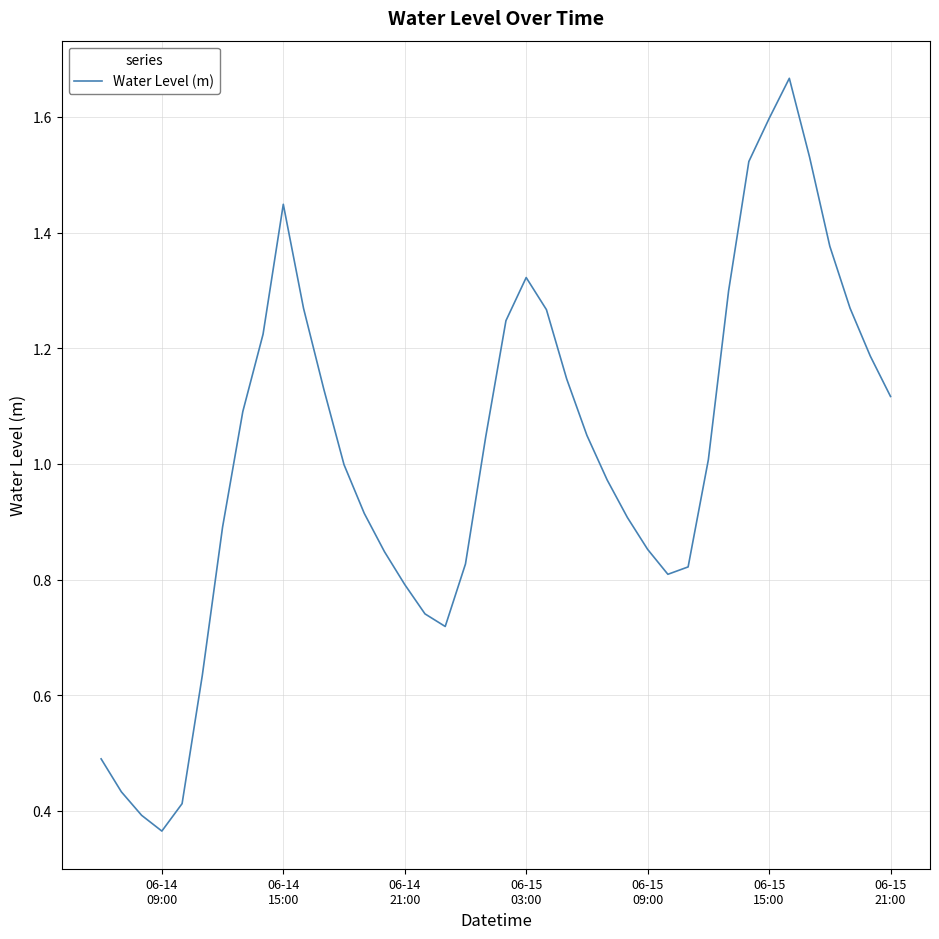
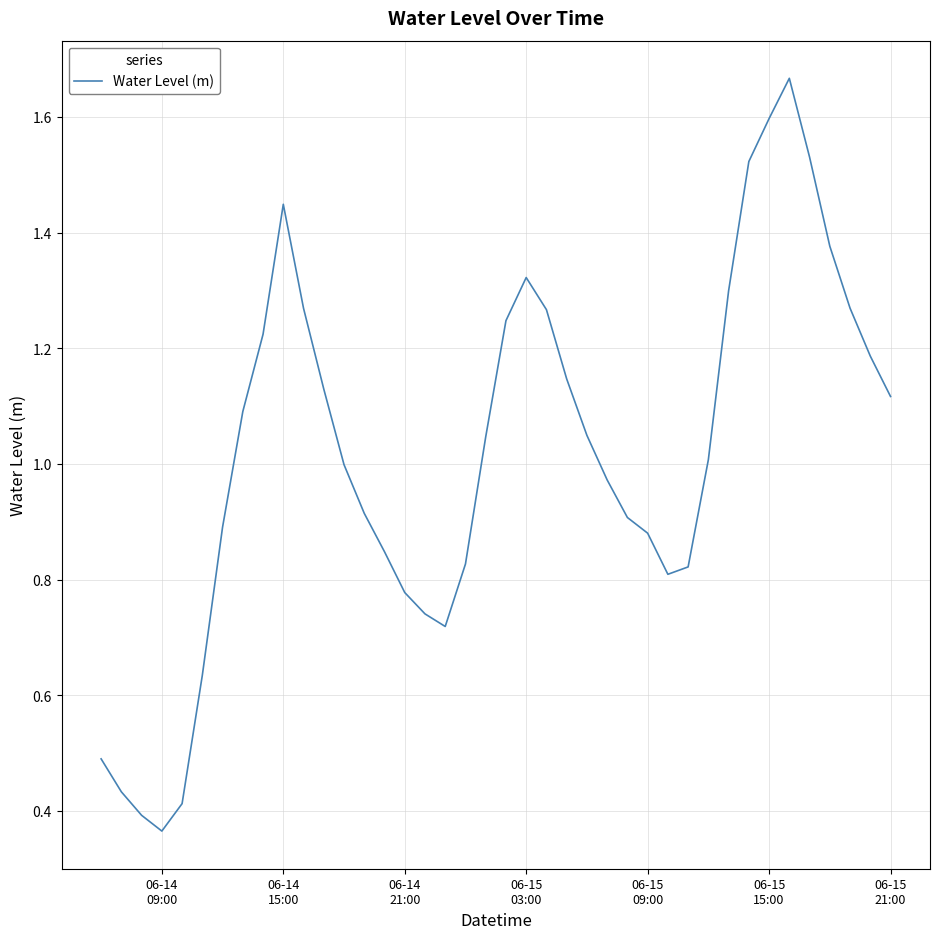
  {
    "06-14 09:00": 0.37,
    "06-14 15:00": 1.45,
-   "06-14 21:00": 0.79,
+   "06-14 21:00": 0.78,
    "06-15 03:00": 1.32,
-   "06-15 09:00": 0.85,
+   "06-15 09:00": 0.88,
    "06-15 15:00": 1.60,
    "06-15 21:00": 1.12
  }
